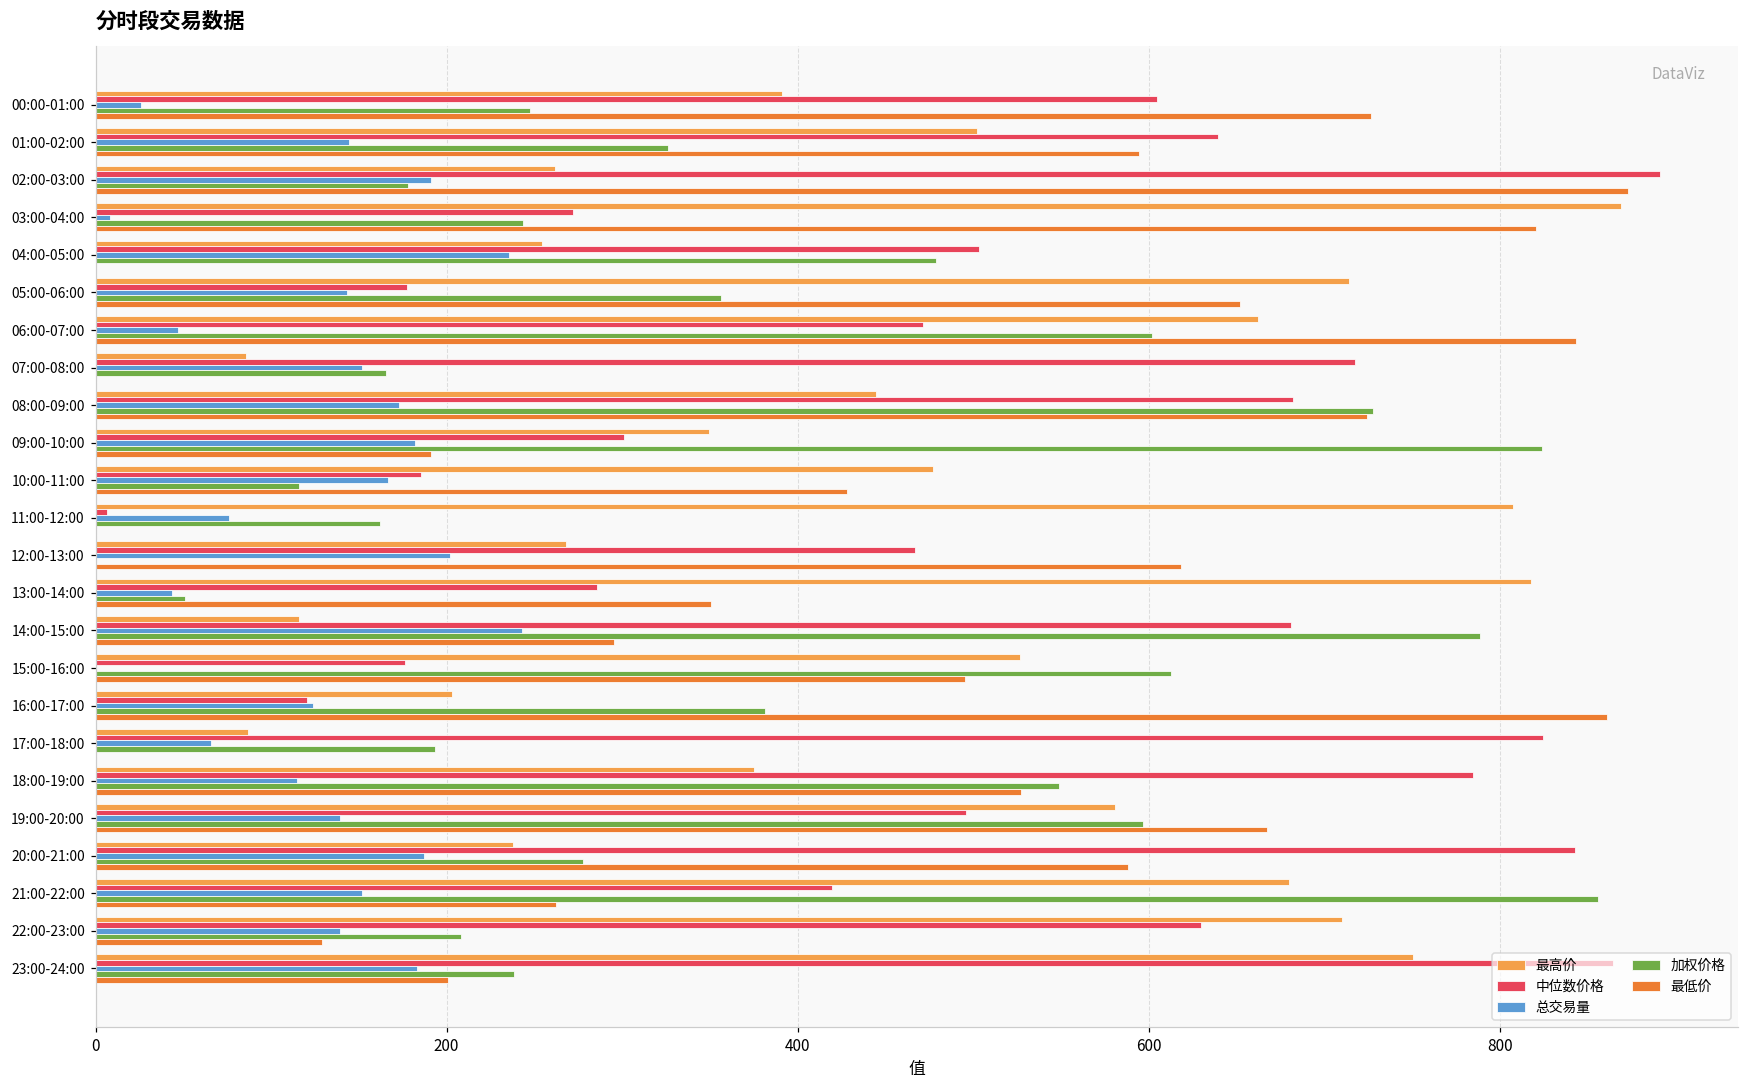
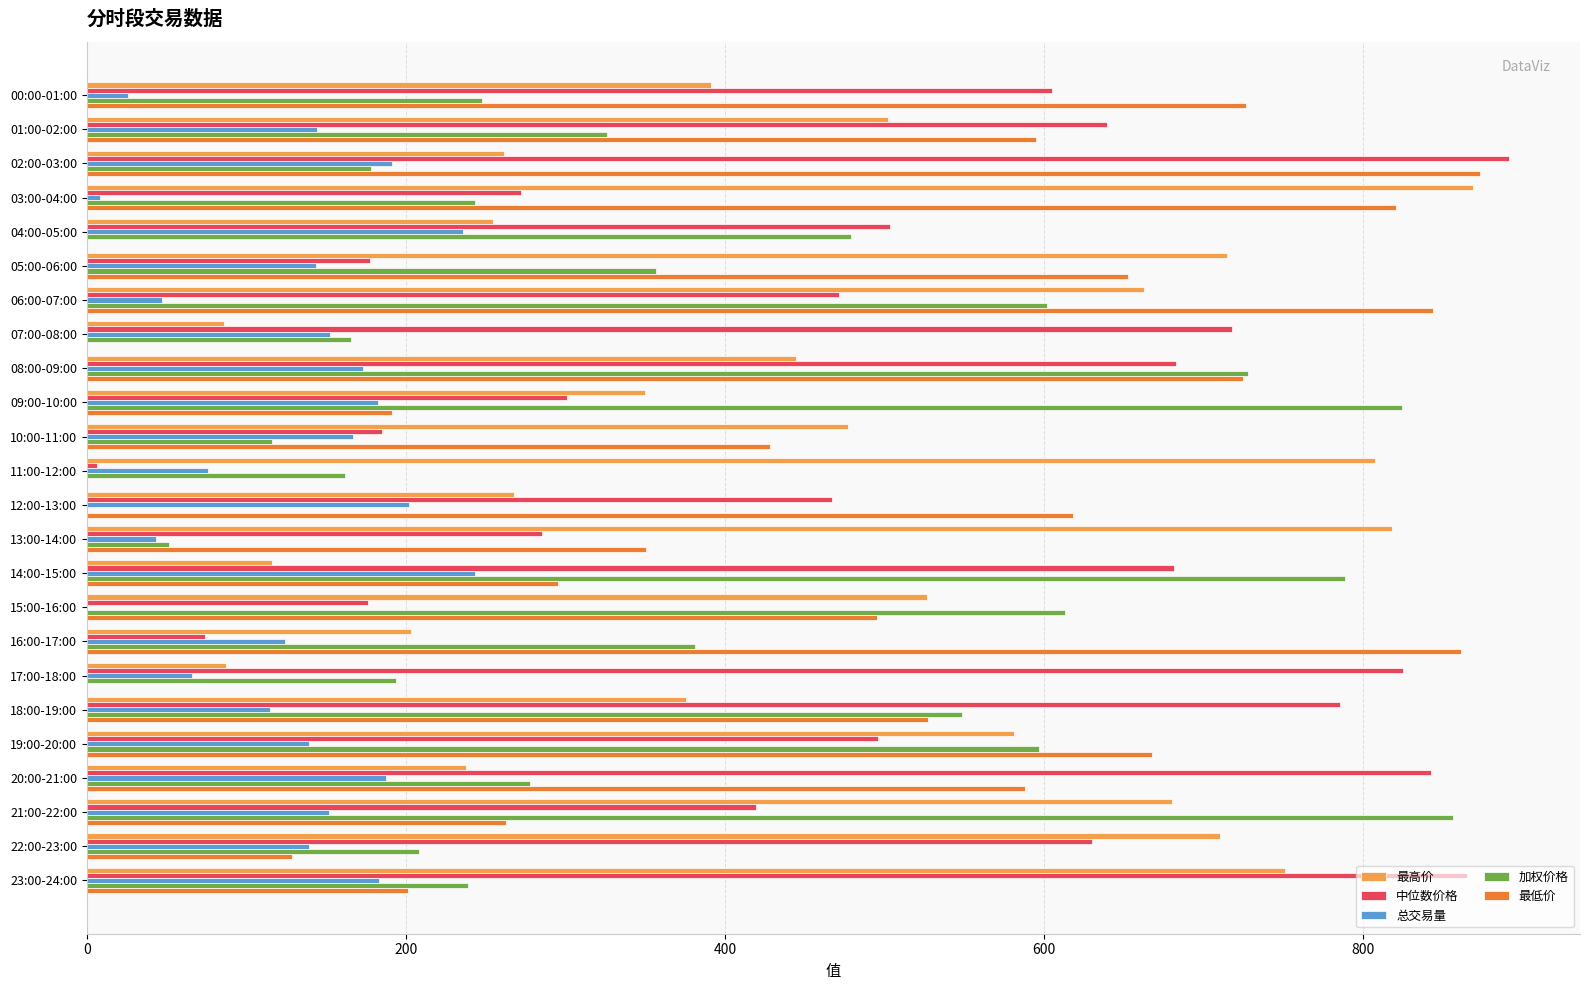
  {
    "中位数价格": {
      "00:00-01:00": 605,
      "01:00-02:00": 639,
      "02:00-03:00": 891,
      "03:00-04:00": 272,
      "04:00-05:00": 503,
      "05:00-06:00": 178,
      "06:00-07:00": 471,
      "07:00-08:00": 718,
      "08:00-09:00": 683,
      "09:00-10:00": 301,
      "10:00-11:00": 185,
      "11:00-12:00": 7,
      "12:00-13:00": 467,
      "13:00-14:00": 286,
      "14:00-15:00": 681,
      "15:00-16:00": 176,
-     "16:00-17:00": 121,
+     "16:00-17:00": 74,
      "17:00-18:00": 825,
      "18:00-19:00": 785,
      "19:00-20:00": 496,
      "20:00-21:00": 843,
      "21:00-22:00": 420,
      "22:00-23:00": 630
    },
    "总交易量": {
      "00:00-01:00": 26,
      "01:00-02:00": 144,
      "02:00-03:00": 191,
      "03:00-04:00": 8,
      "04:00-05:00": 236,
      "05:00-06:00": 143,
      "06:00-07:00": 47,
      "07:00-08:00": 152,
      "08:00-09:00": 173,
      "09:00-10:00": 182,
      "10:00-11:00": 167,
      "11:00-12:00": 76,
      "12:00-13:00": 202,
      "13:00-14:00": 44,
      "14:00-15:00": 243,
      "15:00-16:00": 0,
      "16:00-17:00": 124,
      "17:00-18:00": 66,
      "18:00-19:00": 115,
      "19:00-20:00": 139,
      "20:00-21:00": 187,
      "21:00-22:00": 152,
      "22:00-23:00": 139,
      "23:00-24:00": 183
    },
    "加权价格": {
      "00:00-01:00": 247,
      "01:00-02:00": 326,
      "02:00-03:00": 178,
      "03:00-04:00": 243,
      "04:00-05:00": 479,
      "05:00-06:00": 357,
      "06:00-07:00": 602,
      "07:00-08:00": 165,
      "08:00-09:00": 728,
      "09:00-10:00": 824,
      "10:00-11:00": 116,
      "11:00-12:00": 162,
      "12:00-13:00": 0,
      "13:00-14:00": 51,
      "14:00-15:00": 789,
      "15:00-16:00": 613,
      "16:00-17:00": 381,
      "17:00-18:00": 194,
      "18:00-19:00": 549,
      "19:00-20:00": 597,
      "20:00-21:00": 278,
      "21:00-22:00": 856,
      "22:00-23:00": 208,
      "23:00-24:00": 239
    }
  }
